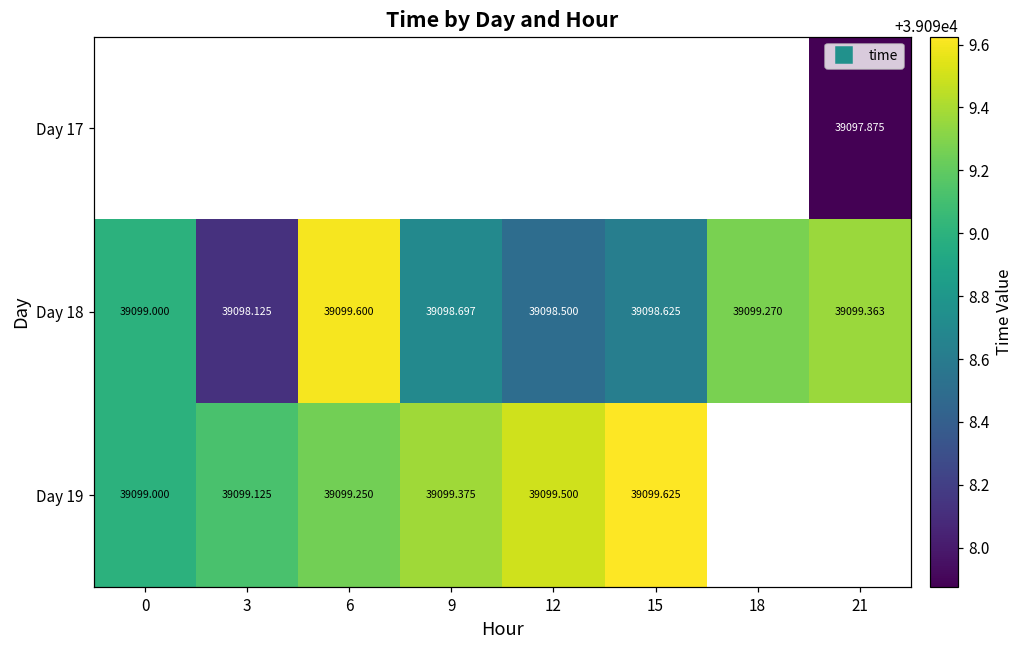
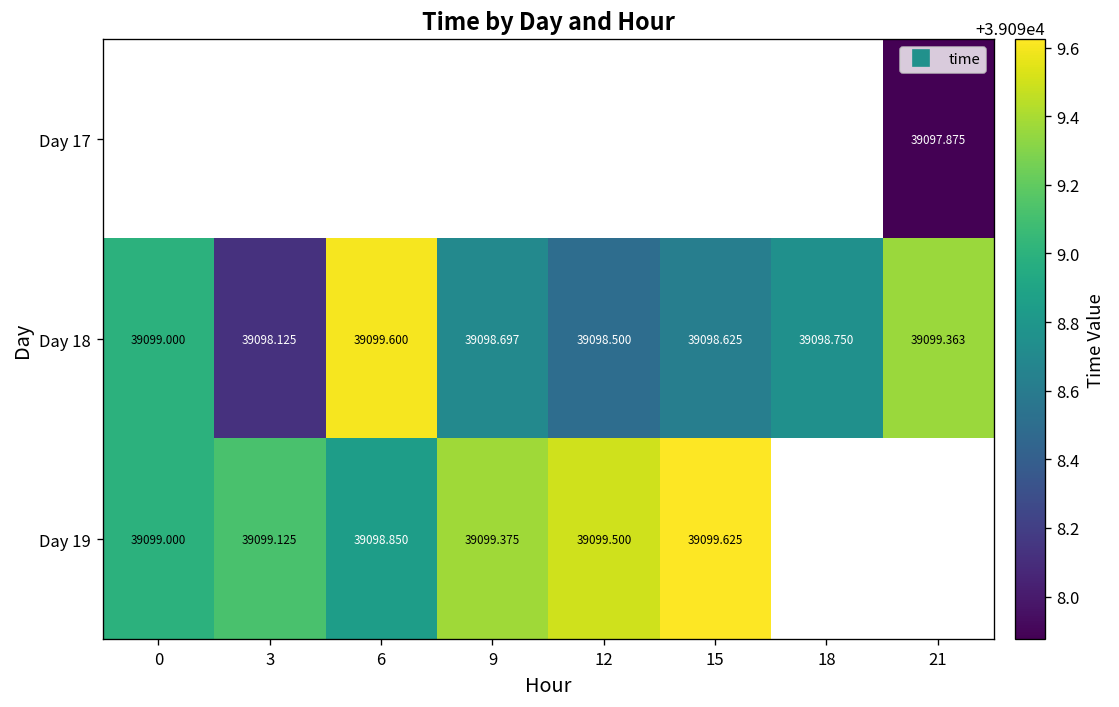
  {
    "Day 17": {
      "21": 39097.875
    },
    "Day 18": {
      "0": 39099.000,
      "3": 39098.125,
      "6": 39099.600,
      "9": 39098.697,
      "12": 39098.500,
      "15": 39098.625,
-     "18": 39099.270,
+     "18": 39098.750,
      "21": 39099.363
    },
    "Day 19": {
      "0": 39099.000,
      "3": 39099.125,
-     "6": 39099.250,
+     "6": 39098.850,
      "9": 39099.375,
      "12": 39099.500,
      "15": 39099.625
    }
  }
